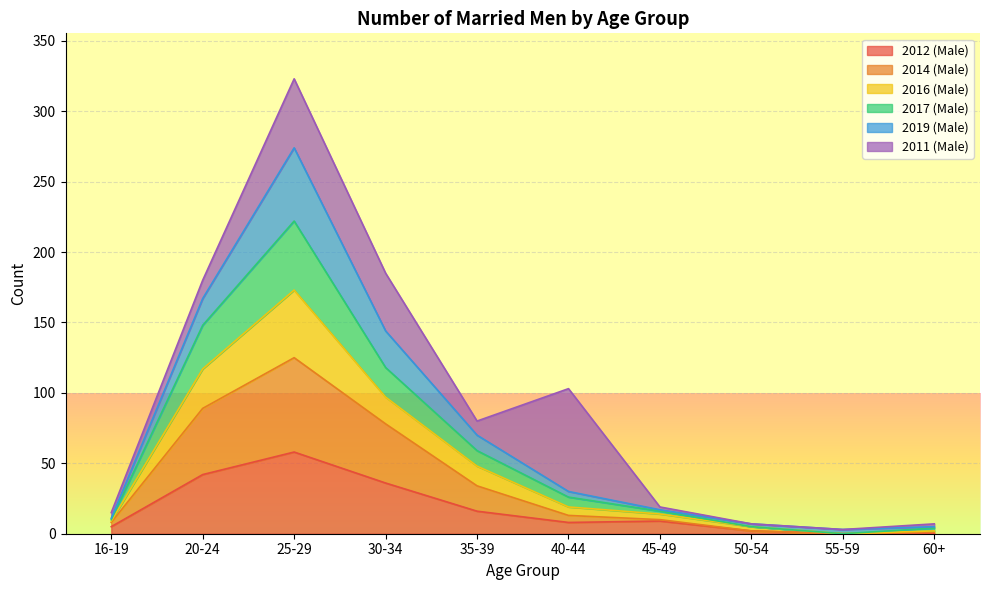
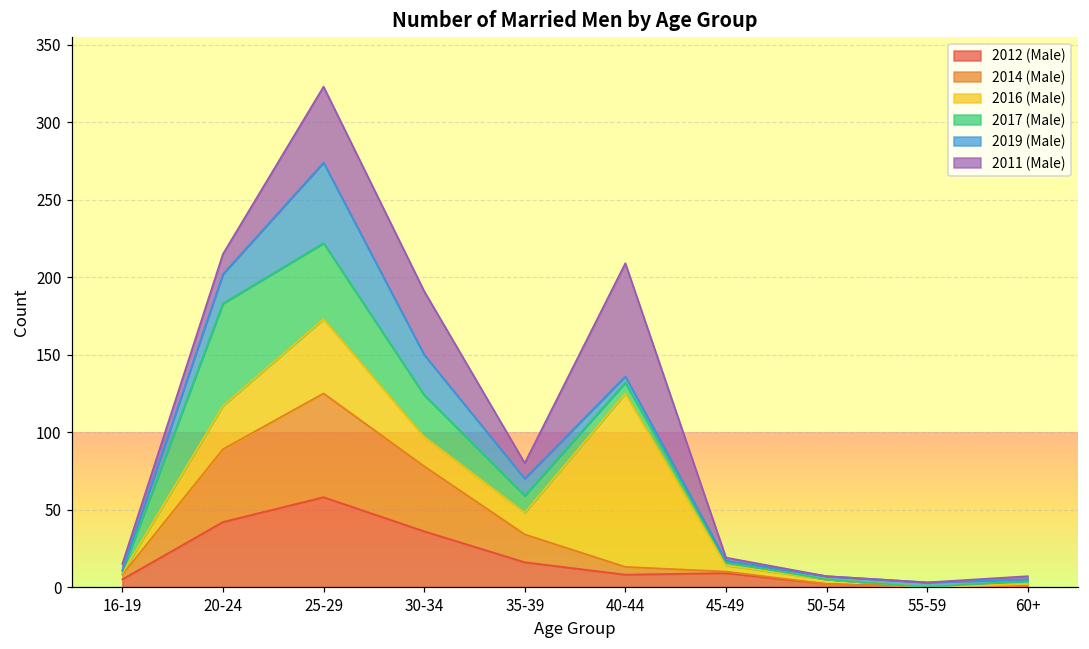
  {
    "2016 (Male)": {
      "20-24": 28,
      "25-29": 48,
      "30-34": 19,
      "35-39": 14,
-     "40-44": 6,
+     "40-44": 112,
      "45-49": 4
    },
    "2017 (Male)": {
-     "20-24": 31,
+     "20-24": 66,
      "25-29": 49,
-     "30-34": 21,
+     "30-34": 27,
      "35-39": 11,
      "40-44": 7
    },
    "2019 (Male)": {
      "20-24": 19,
      "25-29": 52,
      "30-34": 26,
      "35-39": 11,
      "40-44": 4
    },
    "2011 (Male)": {
      "16-19": 4,
      "20-24": 13,
      "25-29": 49,
      "30-34": 41,
      "35-39": 10,
      "40-44": 73,
      "45-49": 2,
      "60+": 2
    }
  }
